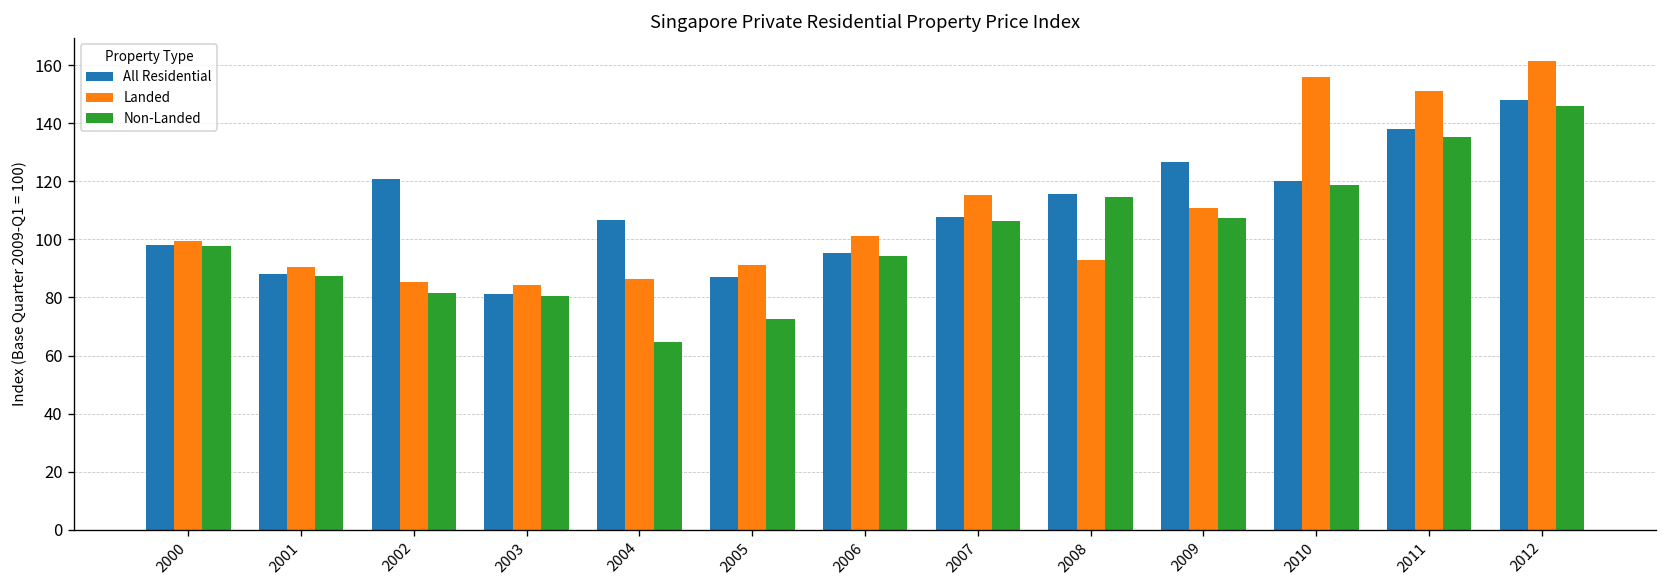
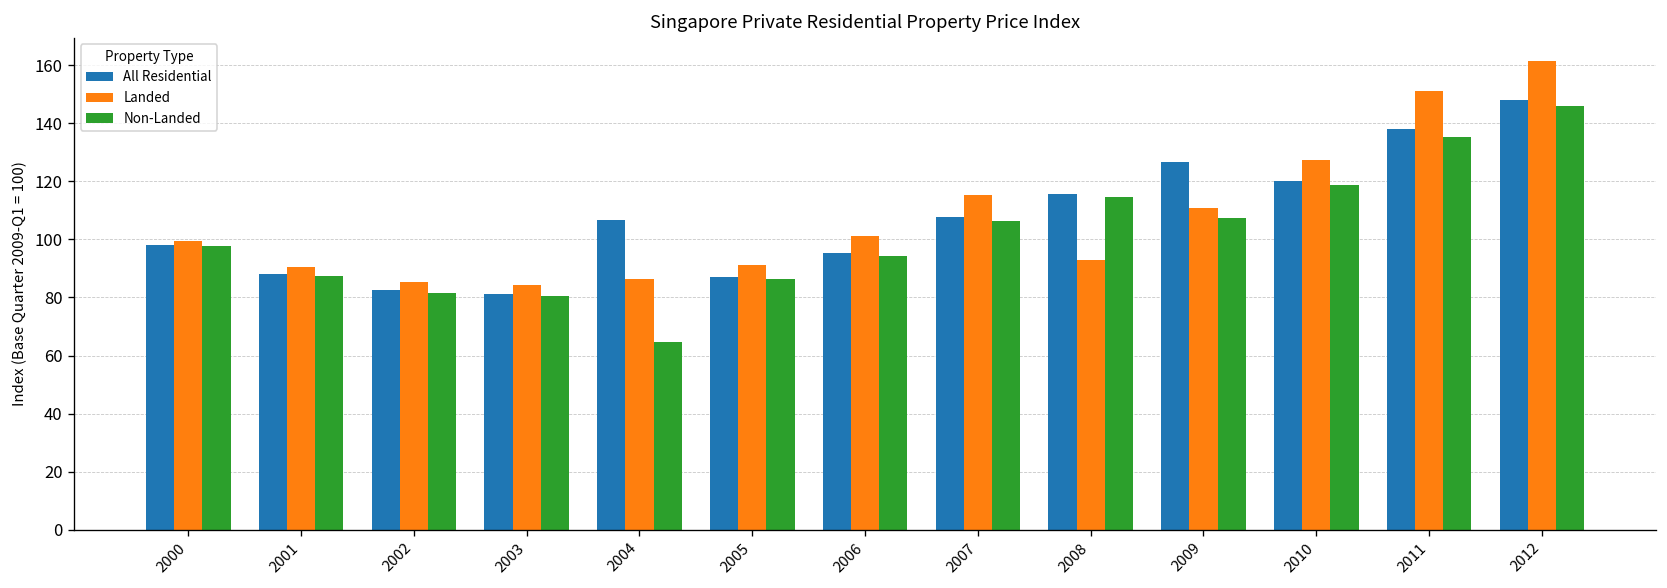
  {
    "All Residential": {
      "2000": 98,
      "2001": 88,
-     "2002": 121,
+     "2002": 82,
      "2003": 81,
      "2004": 107,
      "2005": 87,
      "2006": 95,
      "2007": 108,
      "2008": 116,
      "2009": 127,
      "2010": 120,
      "2011": 138,
      "2012": 148
    },
    "Landed": {
      "2000": 99,
      "2001": 91,
      "2002": 85,
      "2003": 84,
      "2004": 86,
      "2005": 91,
      "2006": 101,
      "2007": 115,
      "2008": 93,
      "2009": 111,
-     "2010": 156,
+     "2010": 128,
      "2011": 151,
      "2012": 162
    },
    "Non-Landed": {
      "2000": 98,
      "2001": 87,
      "2002": 82,
      "2003": 81,
      "2004": 65,
-     "2005": 73,
+     "2005": 86,
      "2006": 94,
      "2007": 107,
      "2008": 115,
      "2009": 107,
      "2010": 119,
      "2011": 135,
      "2012": 146
    }
  }
